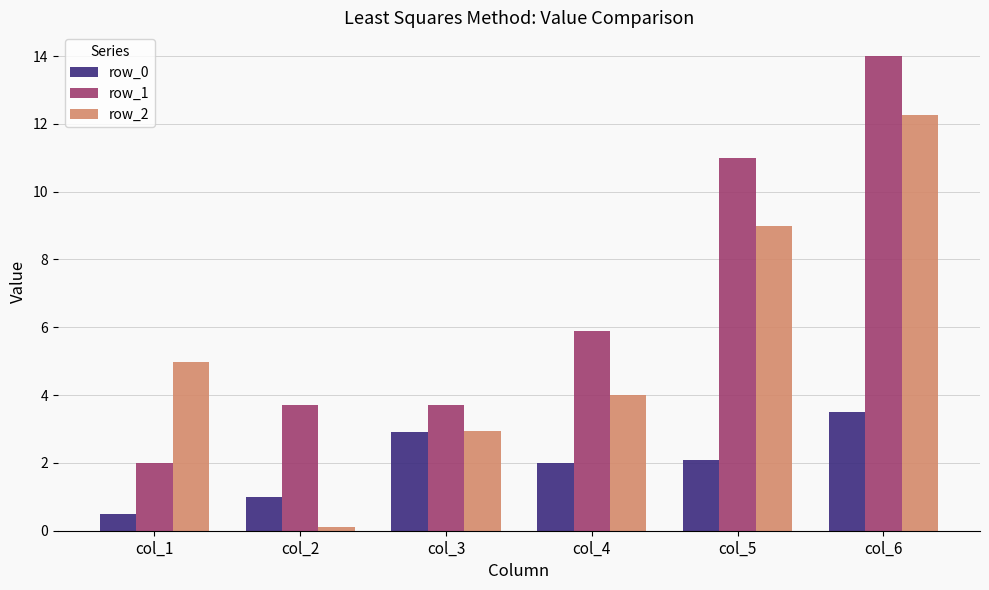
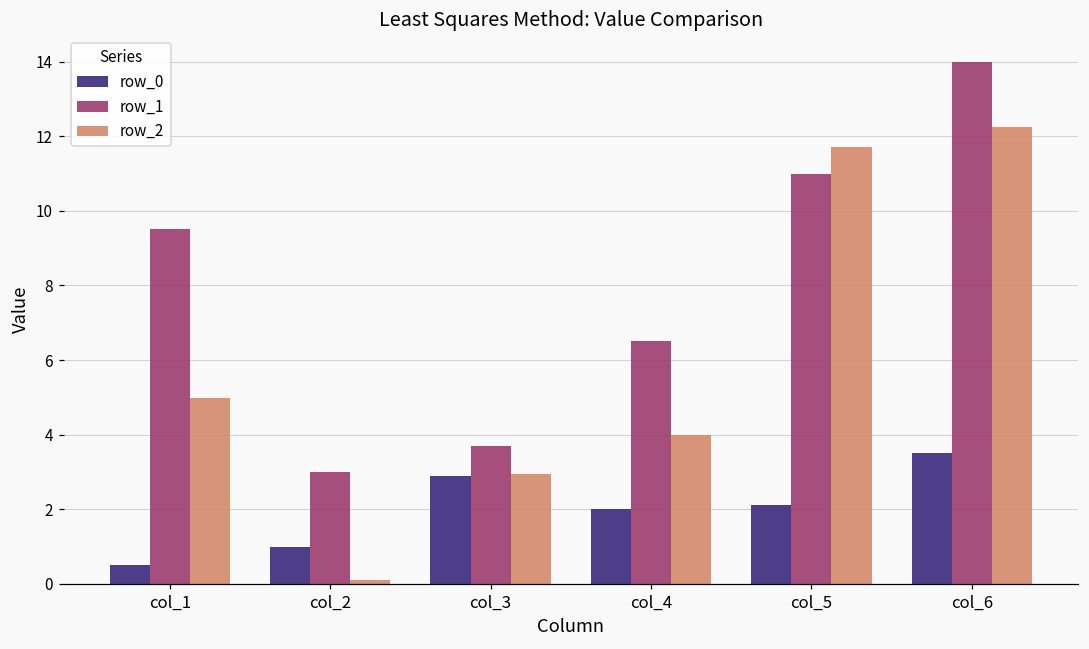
  {
    "row_0": {
      "col_1": 0.5,
      "col_2": 1.0,
      "col_3": 2.9,
      "col_4": 2.0,
      "col_5": 2.1,
      "col_6": 3.5
    },
    "row_1": {
-     "col_1": 2.0,
-     "col_2": 3.7,
+     "col_1": 9.5,
+     "col_2": 3.0,
      "col_3": 3.7,
-     "col_4": 5.9,
+     "col_4": 6.5,
      "col_5": 11.0,
      "col_6": 14.0
    },
    "row_2": {
      "col_1": 5.0,
      "col_2": 0.1,
      "col_3": 2.9,
      "col_4": 4.0,
-     "col_5": 9.0,
+     "col_5": 11.7,
      "col_6": 12.3
    }
  }
